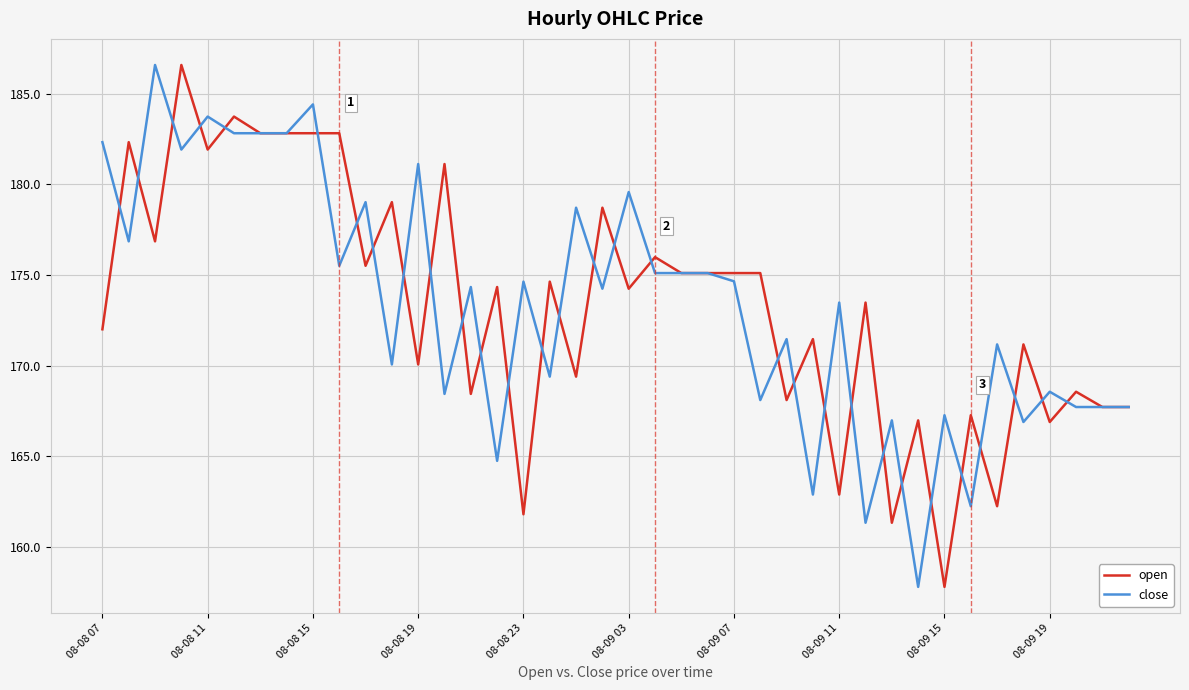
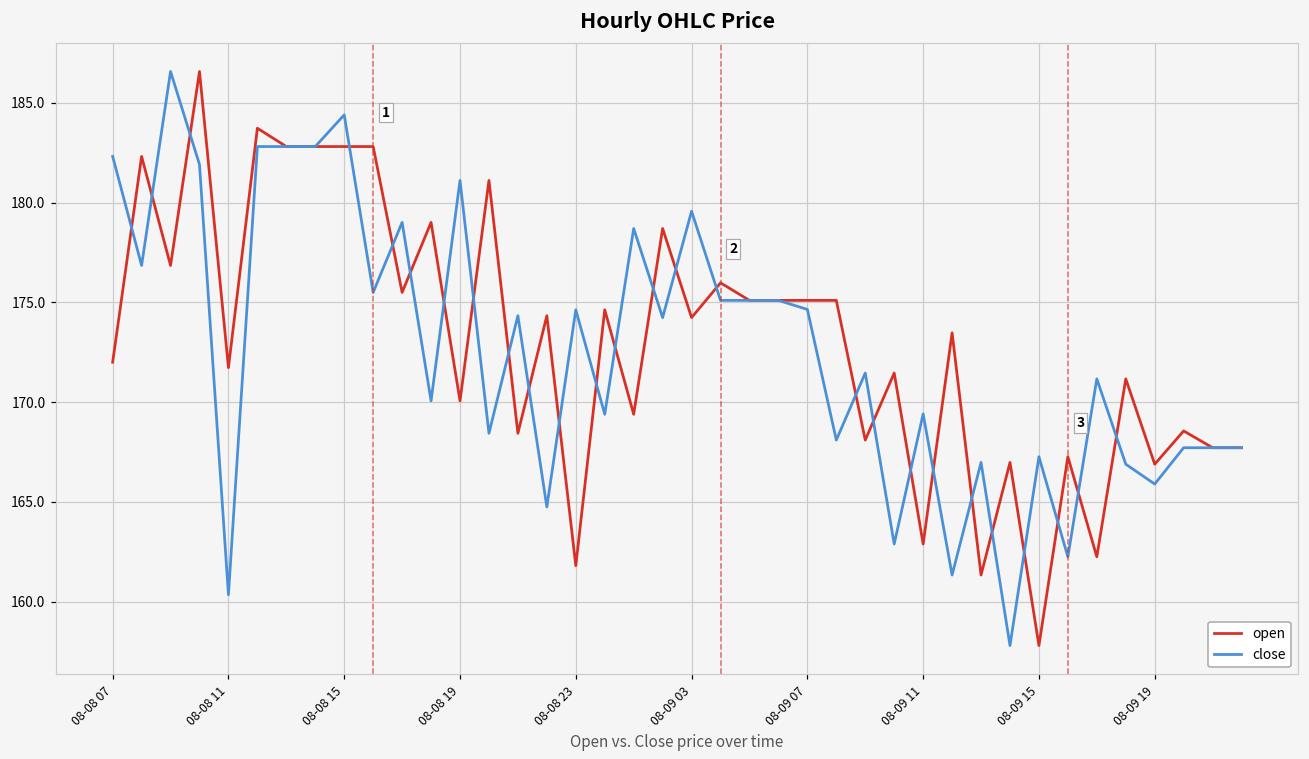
  {
    "open": {
      "08-08 07": 172.0,
-     "08-08 11": 181.9,
+     "08-08 11": 171.7,
      "08-08 15": 182.8,
      "08-08 19": 170.1,
      "08-08 23": 161.8,
      "08-09 03": 174.2,
      "08-09 07": 175.1,
      "08-09 11": 162.9,
      "08-09 15": 157.8,
      "08-09 19": 166.9
    },
    "close": {
      "08-08 07": 182.3,
-     "08-08 11": 183.7,
+     "08-08 11": 160.3,
      "08-08 15": 184.4,
      "08-08 19": 181.1,
      "08-08 23": 174.6,
      "08-09 03": 179.6,
      "08-09 07": 174.6,
-     "08-09 11": 173.5,
+     "08-09 11": 169.4,
      "08-09 15": 167.3,
-     "08-09 19": 168.6
+     "08-09 19": 165.9
    }
  }
